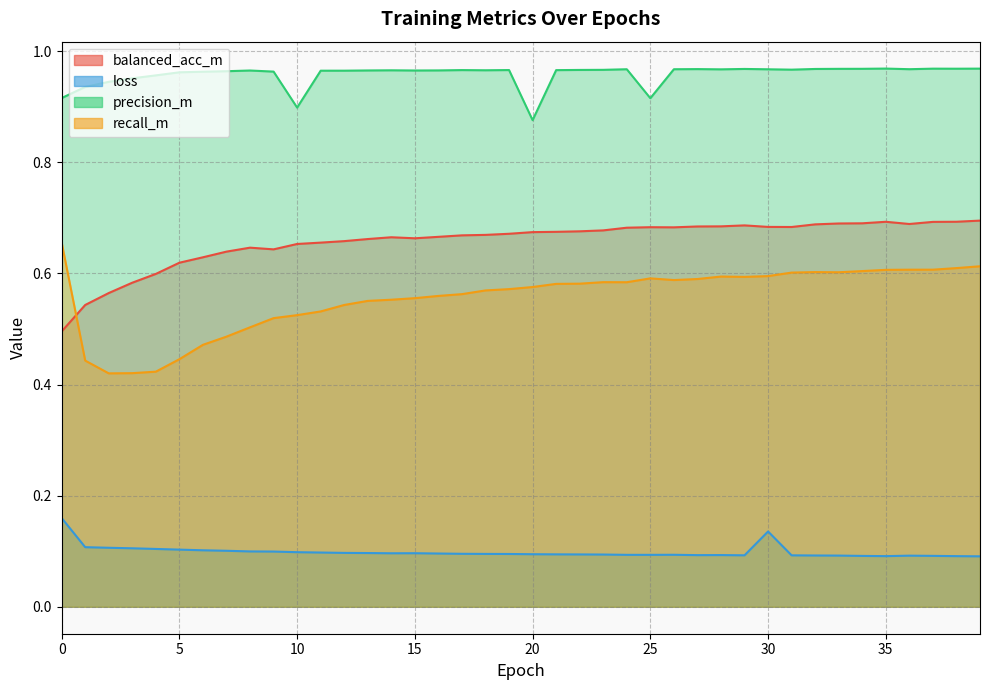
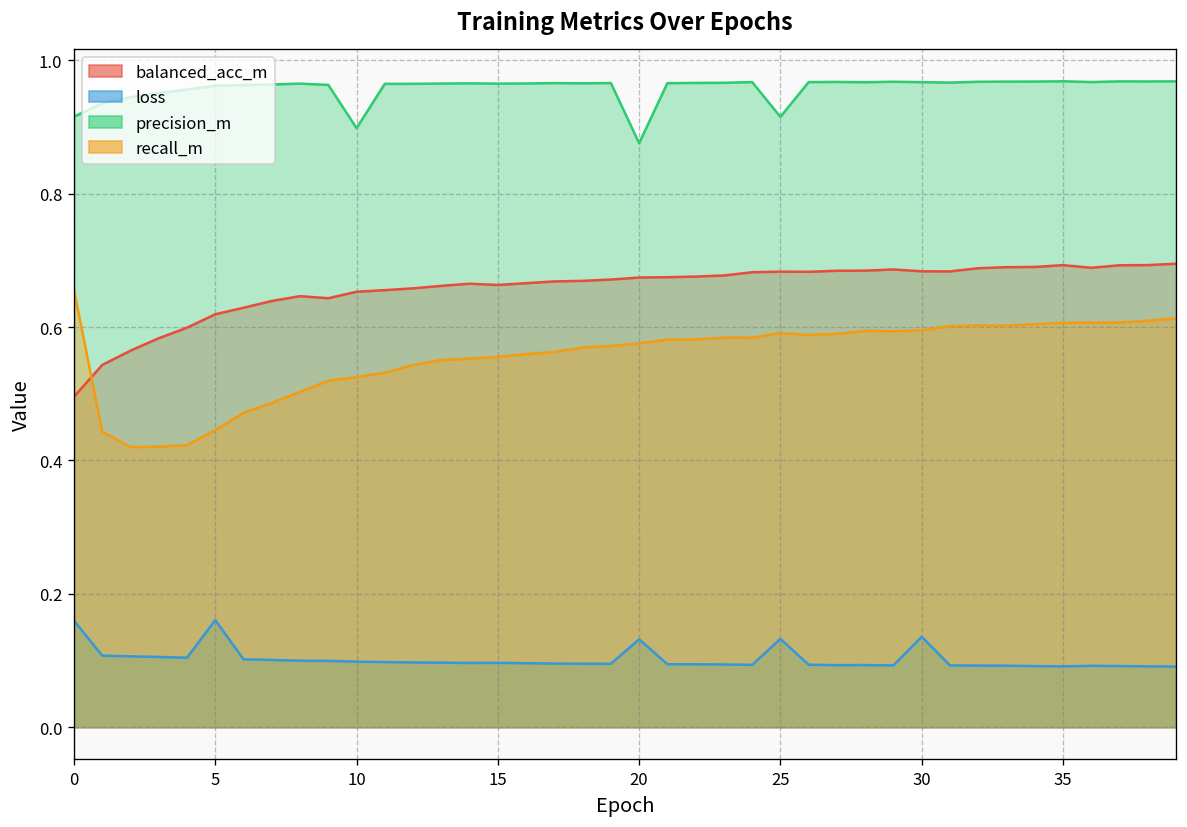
  {
    "loss": {
      "0": 0.16,
-     "5": 0.10,
+     "5": 0.16,
      "10": 0.10,
      "15": 0.10,
-     "20": 0.09,
-     "25": 0.09,
+     "20": 0.13,
+     "25": 0.13,
      "30": 0.14,
      "35": 0.09
    },
    "precision_m": {
      "0": 0.92,
      "10": 0.90,
      "15": 0.97,
      "20": 0.88,
      "25": 0.92,
      "30": 0.97,
      "35": 0.97
    }
  }
